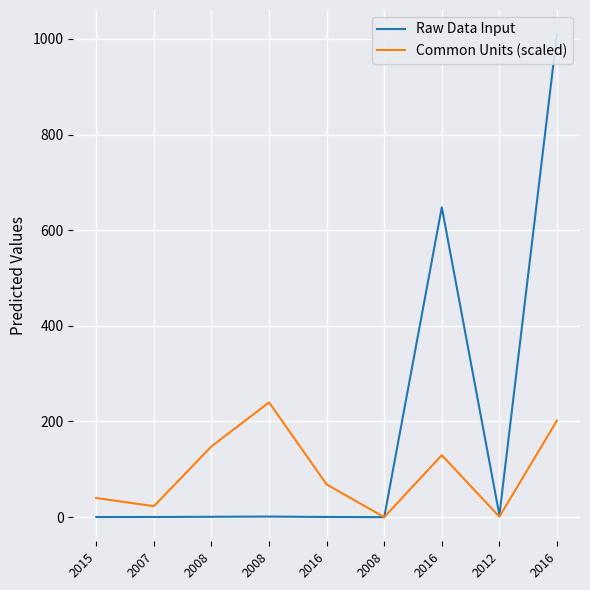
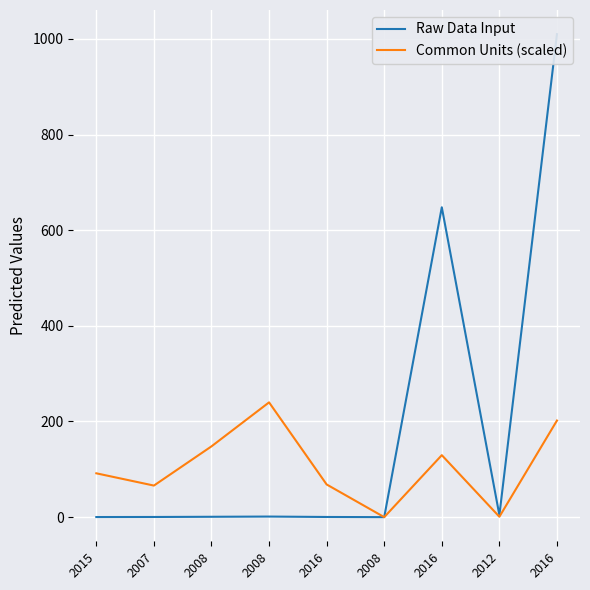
  {
    "Raw Data Input": {
      "2015": 0,
      "2007": 0
    },
    "Common Units (scaled)": {
-     "2015": 40,
-     "2007": 20
+     "2015": 90,
+     "2007": 70
    }
  }
